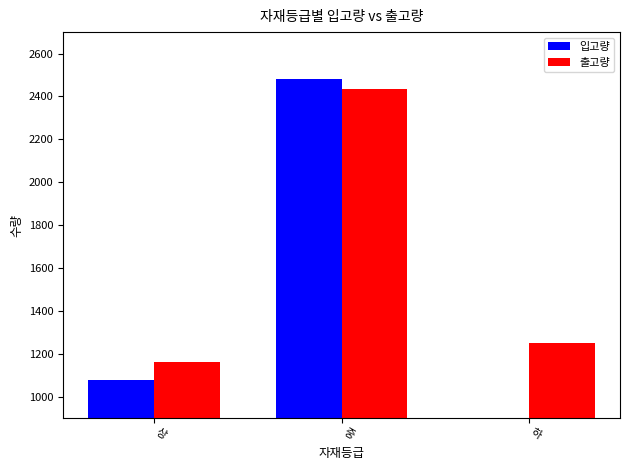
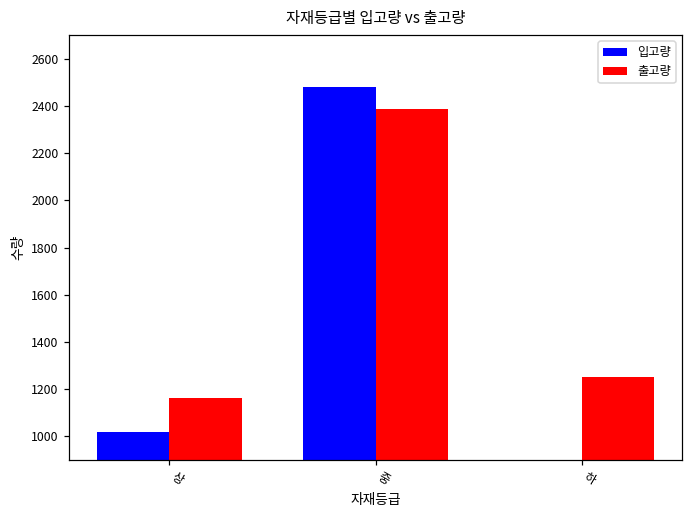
  {
    "입고량": {
-     "상": 1080,
+     "상": 1020,
      "중": 2480
    },
    "출고량": {
      "상": 1160,
-     "중": 2440,
+     "중": 2390,
      "하": 1250
    }
  }
